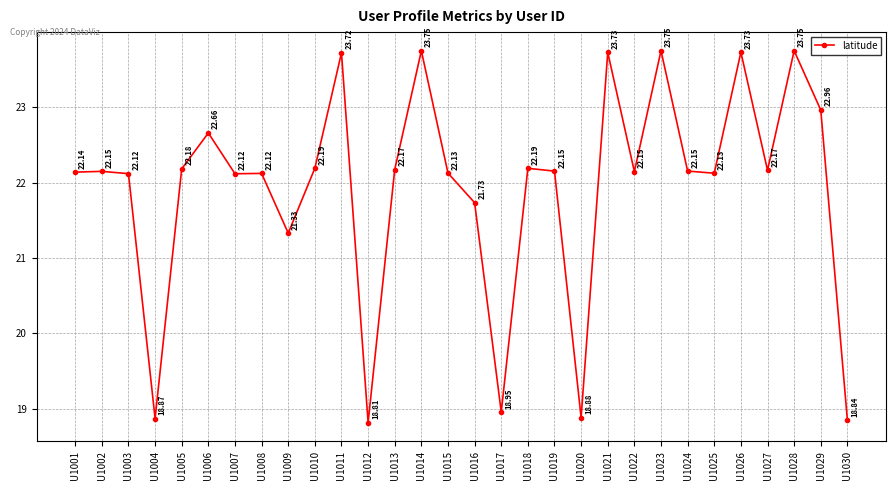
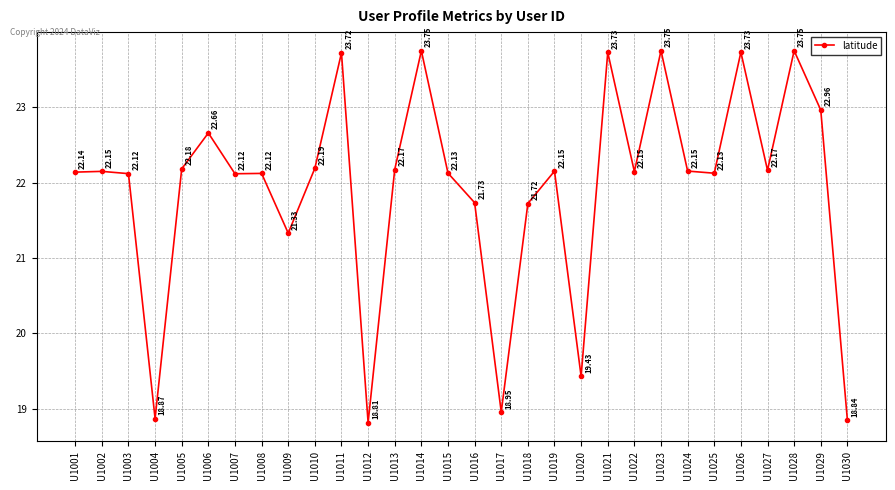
  {
    "U1001": 22.14,
    "U1002": 22.15,
    "U1003": 22.12,
    "U1004": 18.87,
    "U1005": 22.18,
    "U1006": 22.66,
    "U1007": 22.12,
    "U1008": 22.12,
    "U1009": 21.33,
    "U1010": 22.19,
    "U1011": 23.72,
    "U1012": 18.81,
    "U1013": 22.17,
    "U1014": 23.75,
    "U1015": 22.13,
    "U1016": 21.73,
    "U1017": 18.95,
-   "U1018": 22.19,
+   "U1018": 21.72,
    "U1019": 22.15,
-   "U1020": 18.88,
+   "U1020": 19.43,
    "U1021": 23.73,
    "U1022": 22.15,
    "U1023": 23.75,
    "U1024": 22.15,
    "U1025": 22.13,
    "U1026": 23.73,
    "U1027": 22.17,
    "U1028": 23.75,
    "U1029": 22.96,
    "U1030": 18.84
  }
